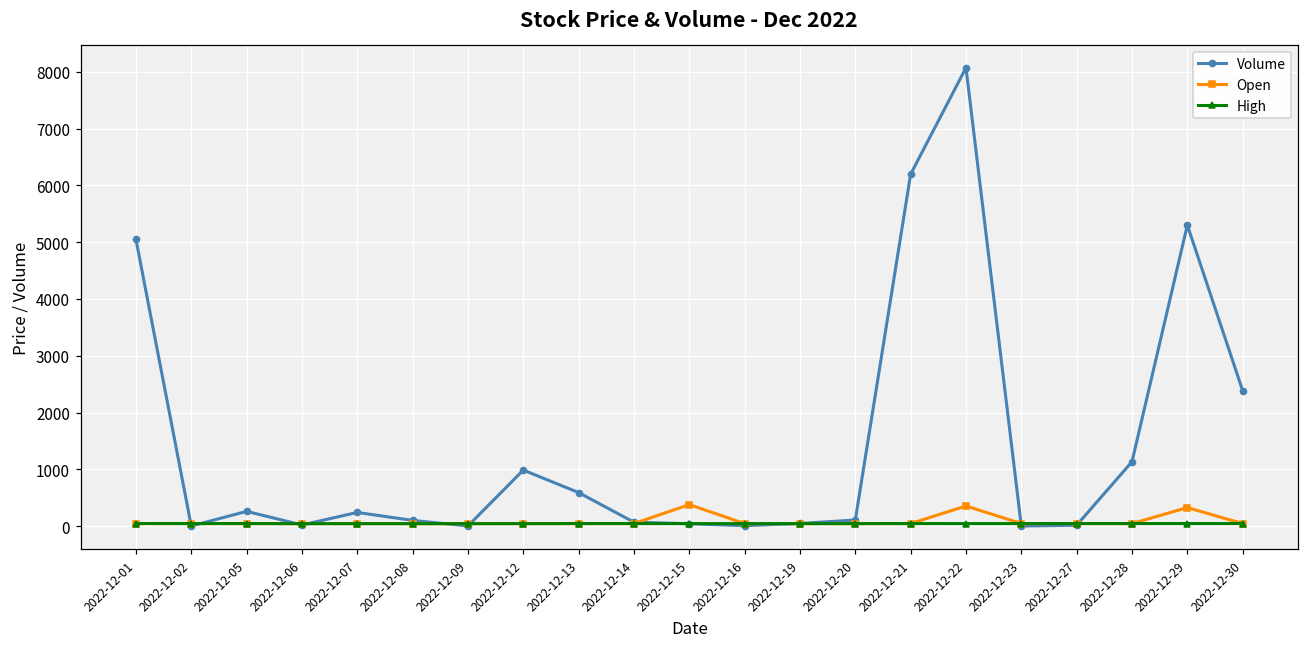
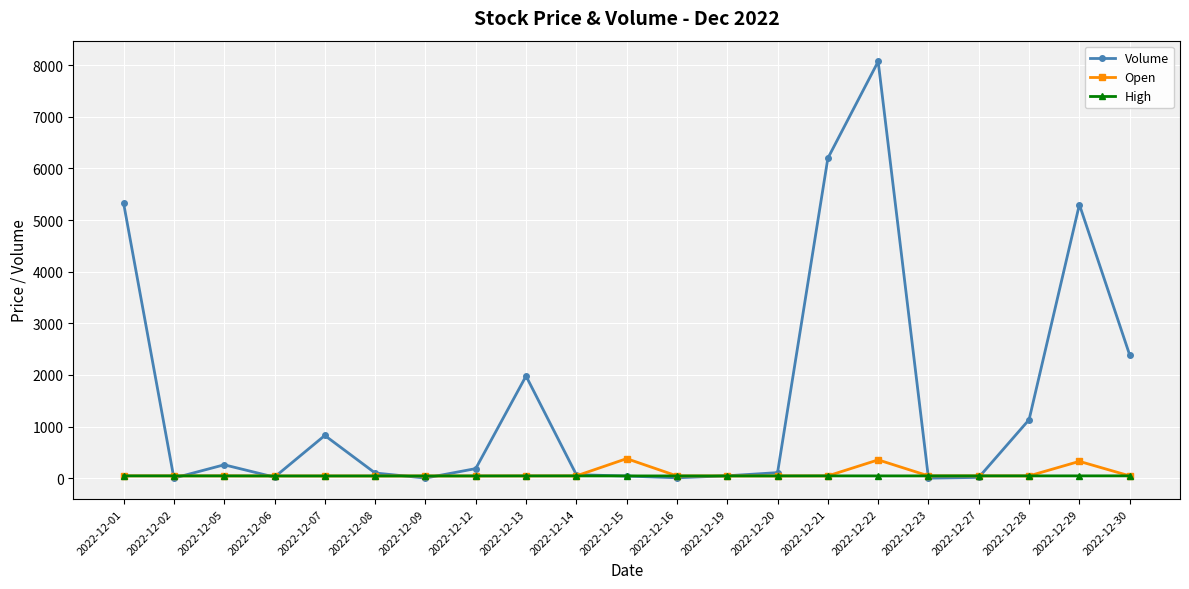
  {
    "Volume": {
-     "2022-12-01": 5100,
+     "2022-12-01": 5300,
      "2022-12-05": 300,
-     "2022-12-07": 200,
+     "2022-12-07": 800,
      "2022-12-08": 100,
-     "2022-12-12": 1000,
-     "2022-12-13": 600,
+     "2022-12-12": 200,
+     "2022-12-13": 2000,
      "2022-12-20": 100,
      "2022-12-21": 6200,
      "2022-12-22": 8100,
      "2022-12-28": 1100,
      "2022-12-29": 5300,
      "2022-12-30": 2400
    },
    "Open": {
      "2022-12-15": 400,
      "2022-12-22": 400,
      "2022-12-29": 300
    },
    "High": {
      "2022-12-22": 0,
      "2022-12-29": 0
    }
  }
